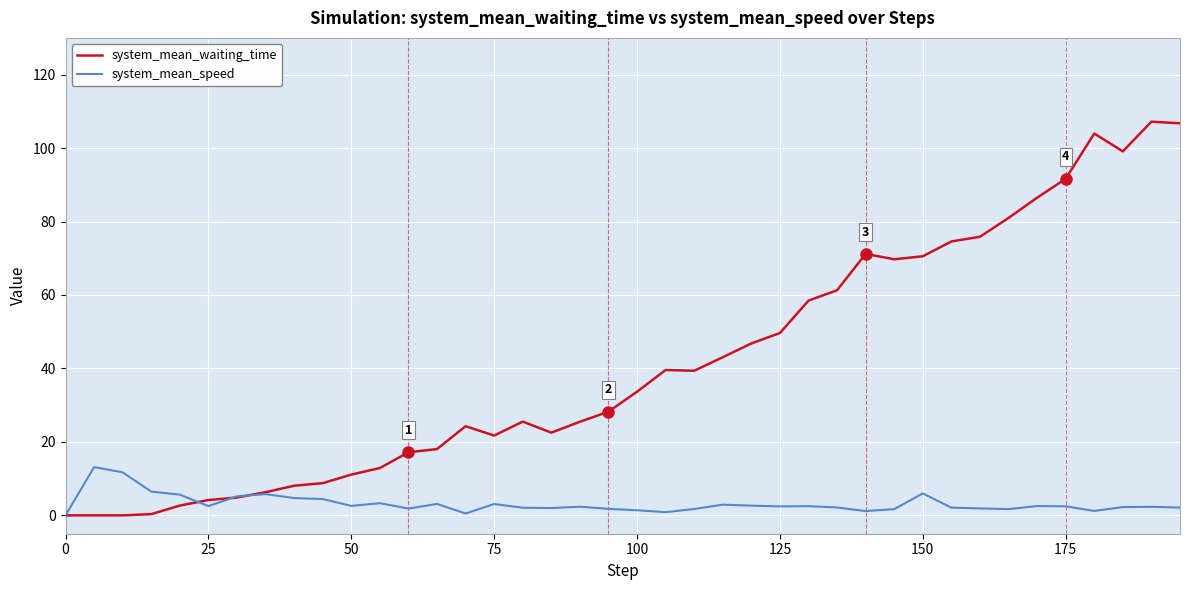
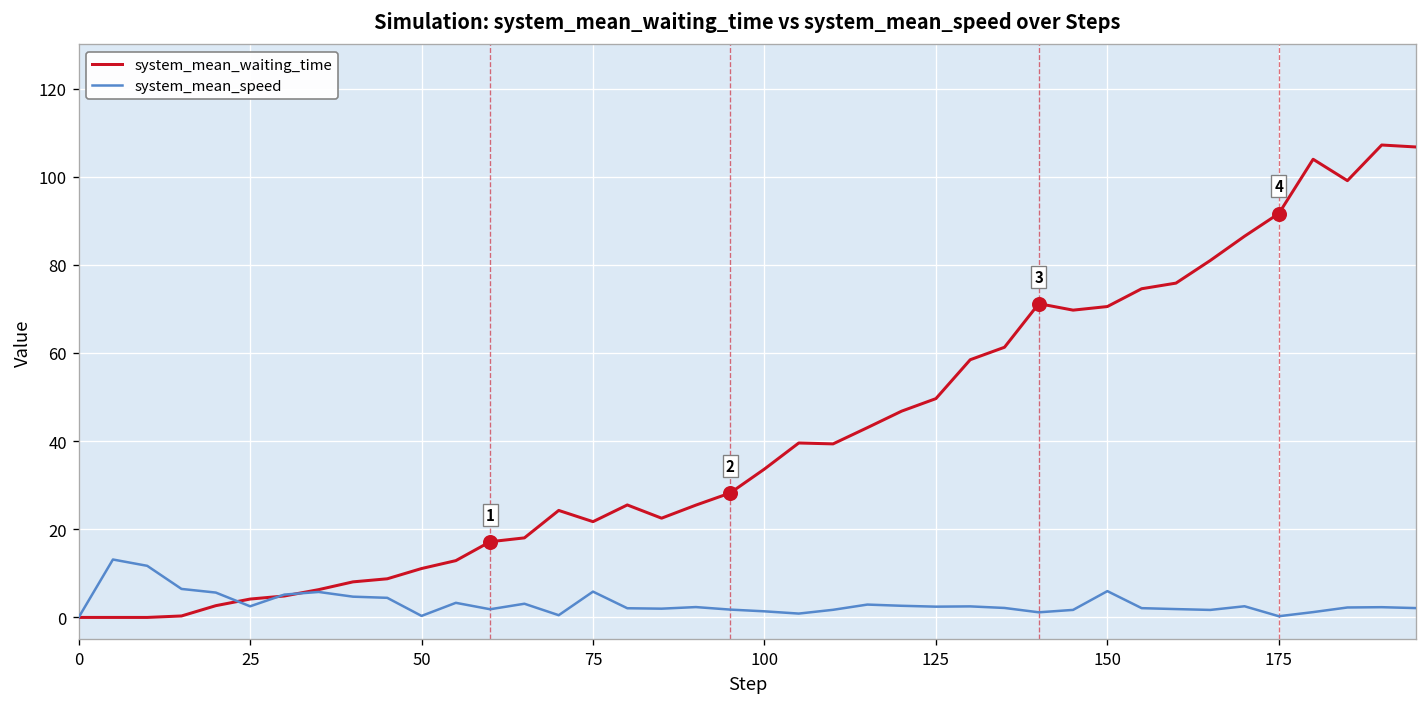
  {
    "system_mean_speed": {
      "25": 3,
-     "50": 3,
-     "75": 3,
+     "50": 0,
+     "75": 6,
      "100": 1,
      "125": 2,
      "150": 6,
-     "175": 2
+     "175": 0
    }
  }
